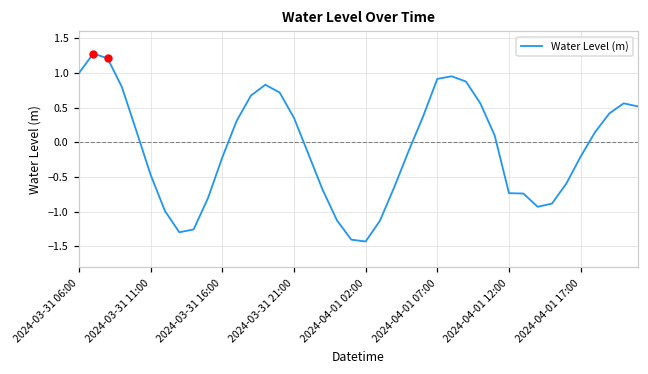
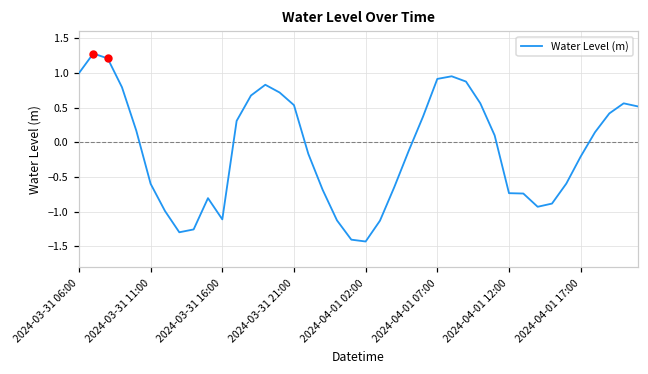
  {
    "Water Level (m)": {
      "2024-03-31 06:00": 1.0,
-     "2024-03-31 11:00": -0.5,
-     "2024-03-31 16:00": -0.2,
-     "2024-03-31 21:00": 0.4,
+     "2024-03-31 11:00": -0.6,
+     "2024-03-31 16:00": -1.1,
+     "2024-03-31 21:00": 0.5,
      "2024-04-01 02:00": -1.4,
      "2024-04-01 07:00": 0.9,
      "2024-04-01 12:00": -0.7,
      "2024-04-01 17:00": -0.2
    }
  }
